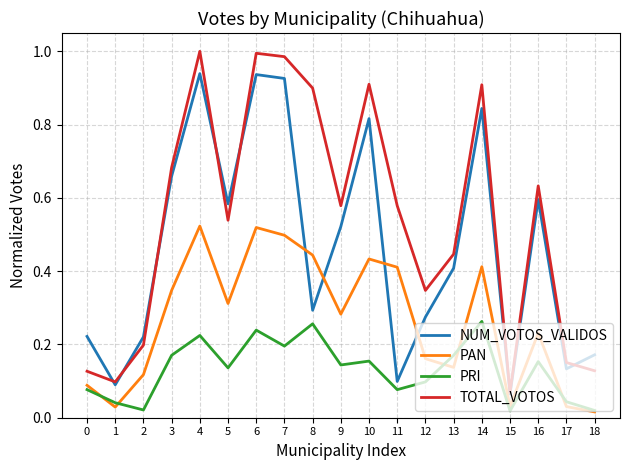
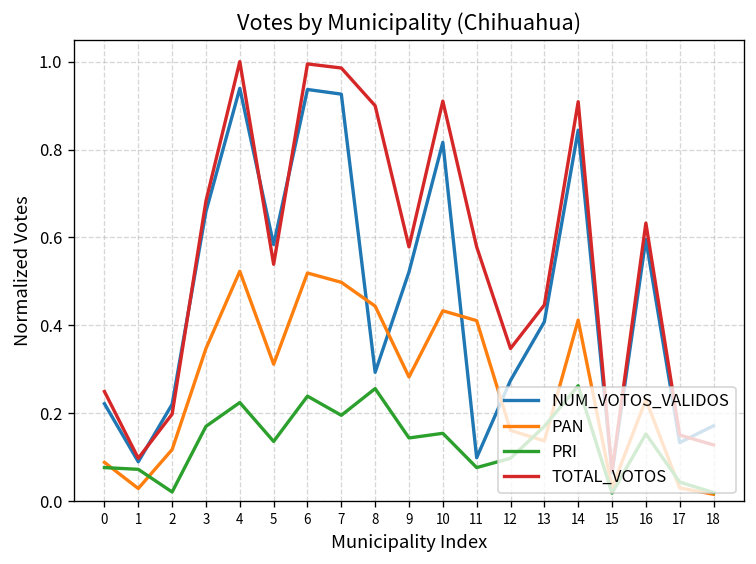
  {
    "NUM_VOTOS_VALIDOS": {
      "0": 0.22,
      "1": 0.09,
      "2": 0.22,
      "3": 0.66,
      "4": 0.94,
      "5": 0.58,
      "6": 0.94,
      "7": 0.93,
      "8": 0.29,
      "9": 0.52,
      "10": 0.82,
      "11": 0.10,
      "12": 0.27,
      "13": 0.41,
      "14": 0.84,
      "16": 0.60
    },
    "PAN": {
      "0": 0.09,
      "1": 0.03,
      "2": 0.12,
      "3": 0.35,
      "4": 0.52,
      "5": 0.31,
      "6": 0.52,
      "7": 0.50,
      "8": 0.44,
      "9": 0.28,
      "10": 0.43,
      "11": 0.41,
      "14": 0.41
    },
    "PRI": {
      "0": 0.08,
-     "1": 0.04,
+     "1": 0.07,
      "2": 0.02,
      "3": 0.17,
      "4": 0.22,
      "5": 0.14,
      "6": 0.24,
      "7": 0.20,
      "8": 0.26,
      "9": 0.14,
      "10": 0.15,
      "11": 0.08,
      "14": 0.26,
      "15": 0.02
    },
    "TOTAL_VOTOS": {
-     "0": 0.13,
+     "0": 0.25,
      "1": 0.10,
      "2": 0.20,
      "3": 0.68,
      "4": 1.00,
      "5": 0.54,
      "6": 0.99,
      "7": 0.99,
      "8": 0.90,
      "9": 0.58,
      "10": 0.91,
      "11": 0.58,
      "12": 0.35,
      "13": 0.45,
      "14": 0.91,
      "16": 0.63
    }
  }
